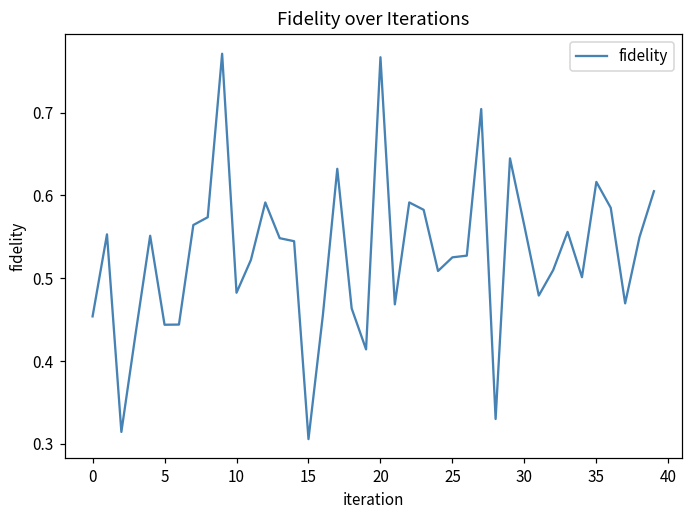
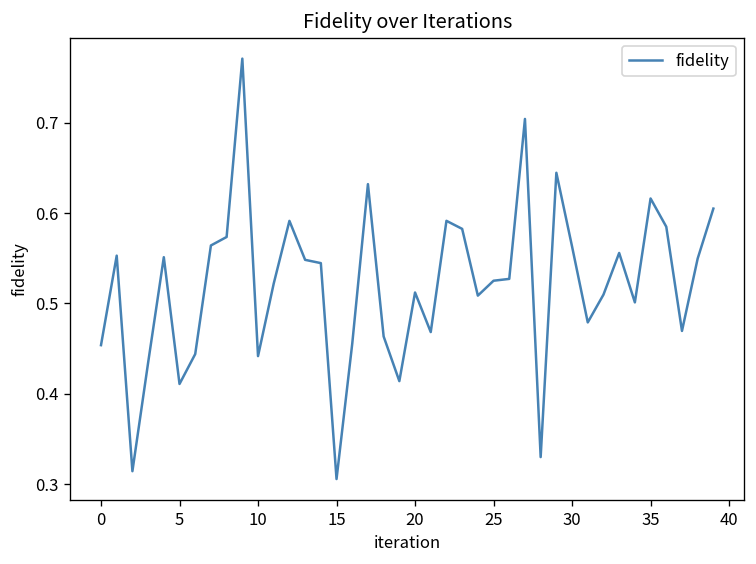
  {
    "0": 0.45,
-   "5": 0.44,
-   "10": 0.48,
+   "5": 0.41,
+   "10": 0.44,
    "15": 0.31,
-   "20": 0.77,
+   "20": 0.51,
    "25": 0.53,
    "30": 0.56,
    "35": 0.62
  }
